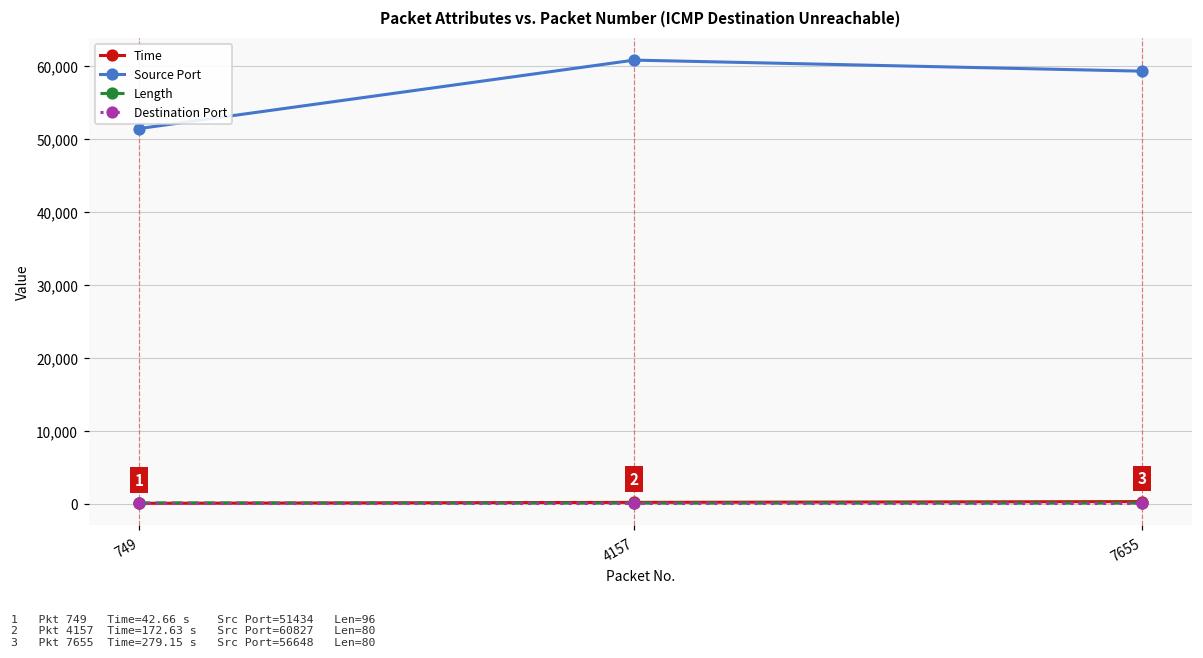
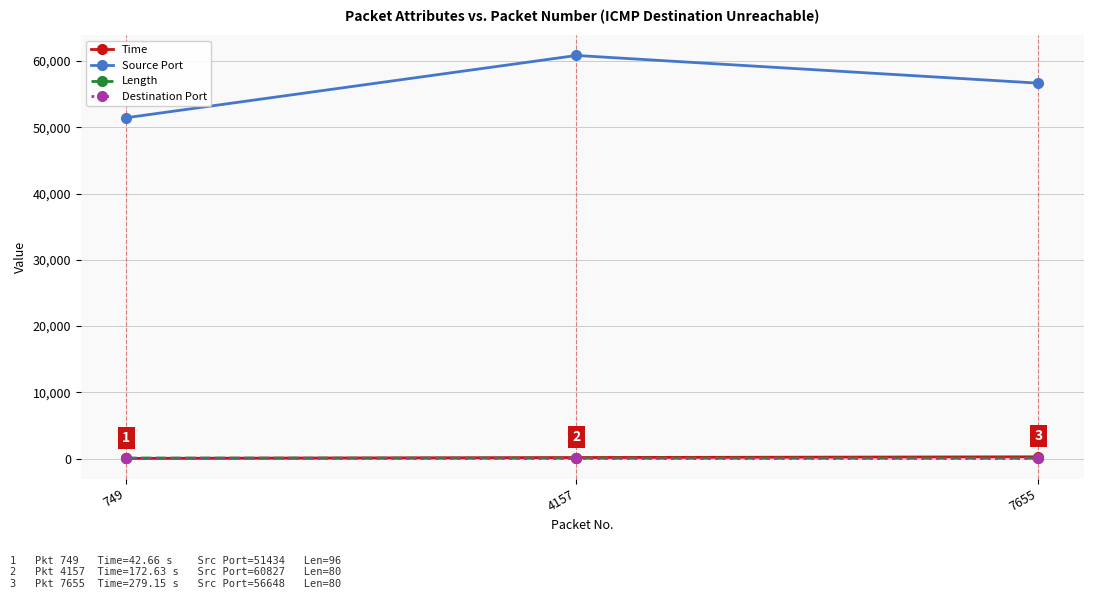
  {
    "Source Port": {
      "749": "51,000",
      "4157": "61,000",
-     "7655": "59,000"
+     "7655": "57,000"
    }
  }
